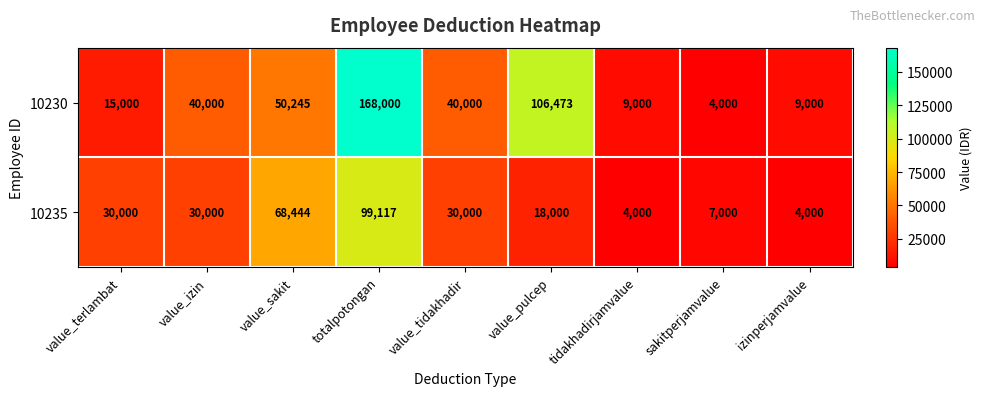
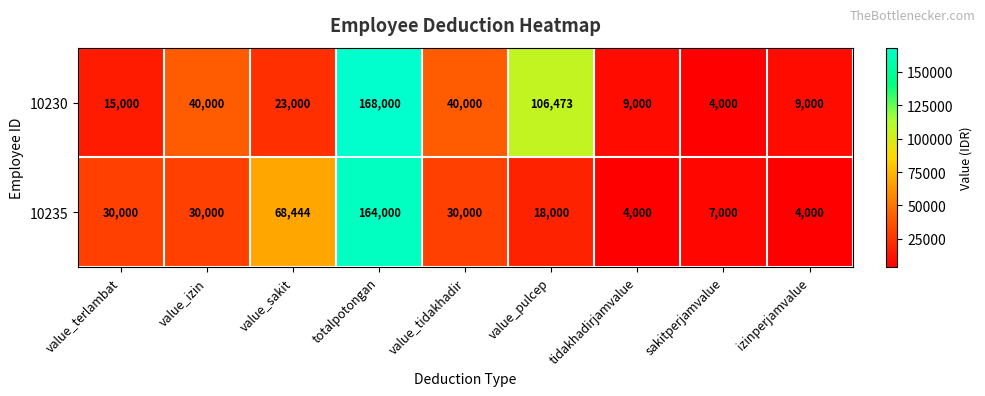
  {
    "10230": {
      "value_terlambat": "15,000",
      "value_izin": "40,000",
-     "value_sakit": "50,245",
+     "value_sakit": "23,000",
      "totalpotongan": "168,000",
      "value_tidakhadir": "40,000",
      "value_pulcep": "106,473",
      "tidakhadirjamvalue": "9,000",
      "sakitperjamvalue": "4,000",
      "izinperjamvalue": "9,000"
    },
    "10235": {
      "value_terlambat": "30,000",
      "value_izin": "30,000",
      "value_sakit": "68,444",
-     "totalpotongan": "99,117",
+     "totalpotongan": "164,000",
      "value_tidakhadir": "30,000",
      "value_pulcep": "18,000",
      "tidakhadirjamvalue": "4,000",
      "sakitperjamvalue": "7,000",
      "izinperjamvalue": "4,000"
    }
  }
